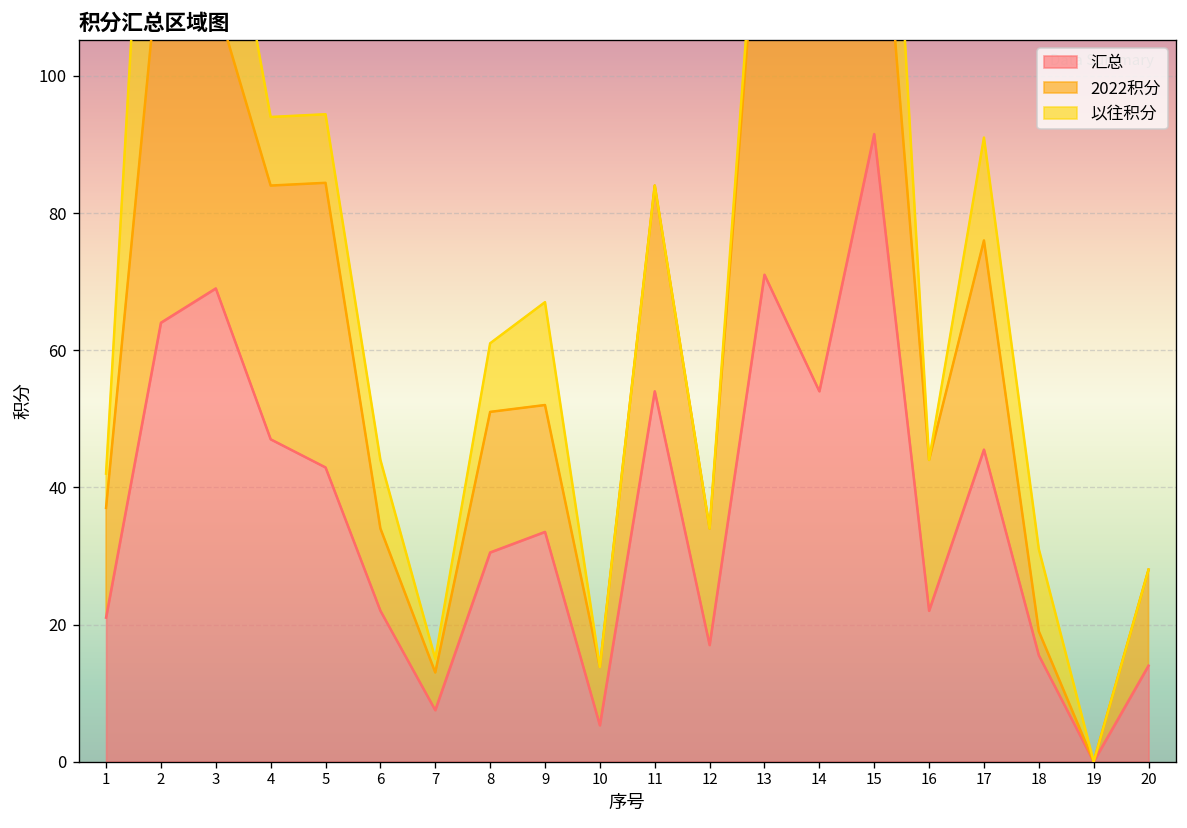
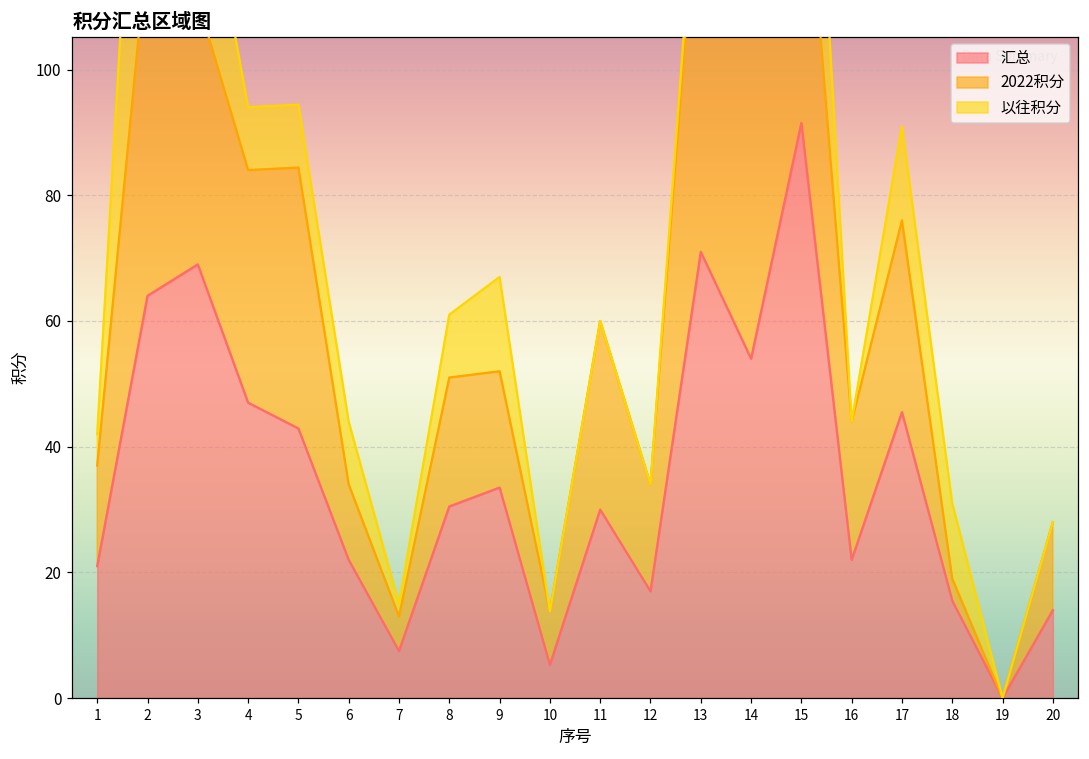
  {
    "汇总": {
      "1": 21,
      "2": 64,
      "3": 69,
      "4": 47,
      "5": 43,
      "6": 22,
      "7": 8,
      "8": 31,
      "9": 34,
      "10": 5,
-     "11": 54,
+     "11": 30,
      "12": 17,
      "13": 71,
      "14": 54,
      "15": 92,
      "16": 22,
      "17": 46,
      "18": 16,
      "20": 14
    }
  }
